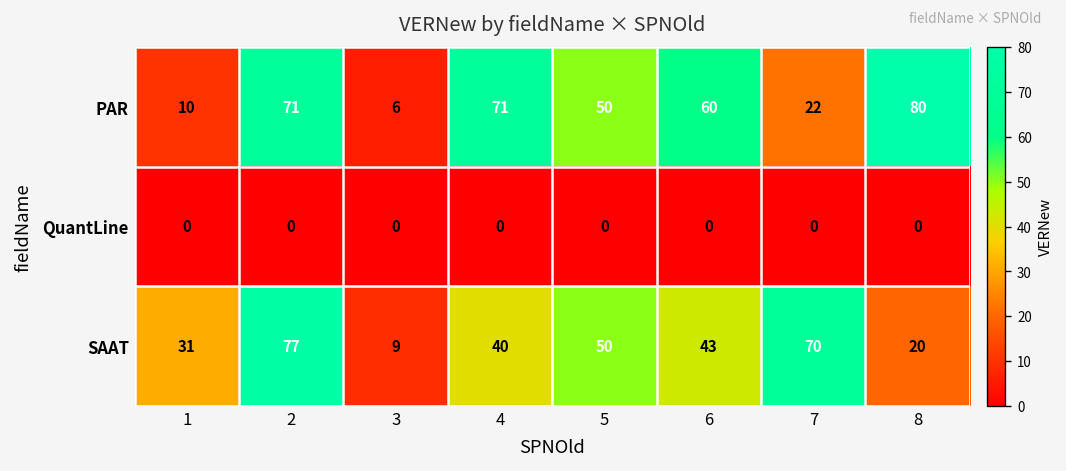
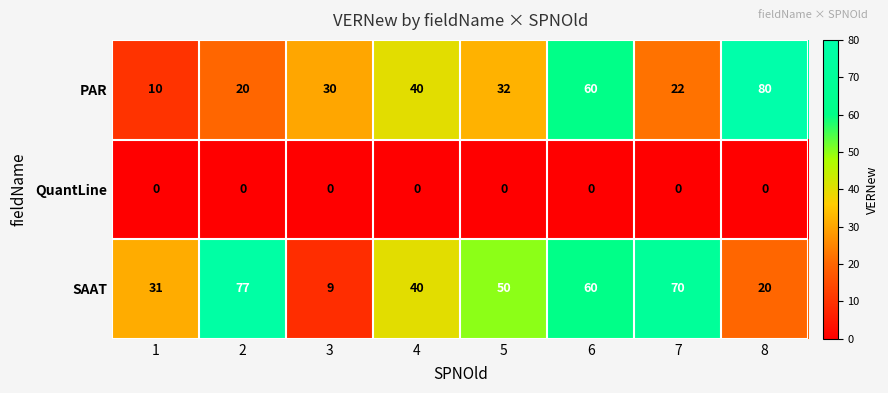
  {
    "PAR": {
      "1": 10,
-     "2": 71,
-     "3": 6,
-     "4": 71,
-     "5": 50,
+     "2": 20,
+     "3": 30,
+     "4": 40,
+     "5": 32,
      "6": 60,
      "7": 22,
      "8": 80
    },
    "QuantLine": {
      "1": 0,
      "2": 0,
      "3": 0,
      "4": 0,
      "5": 0,
      "6": 0,
      "7": 0,
      "8": 0
    },
    "SAAT": {
      "1": 31,
      "2": 77,
      "3": 9,
      "4": 40,
      "5": 50,
-     "6": 43,
+     "6": 60,
      "7": 70,
      "8": 20
    }
  }
